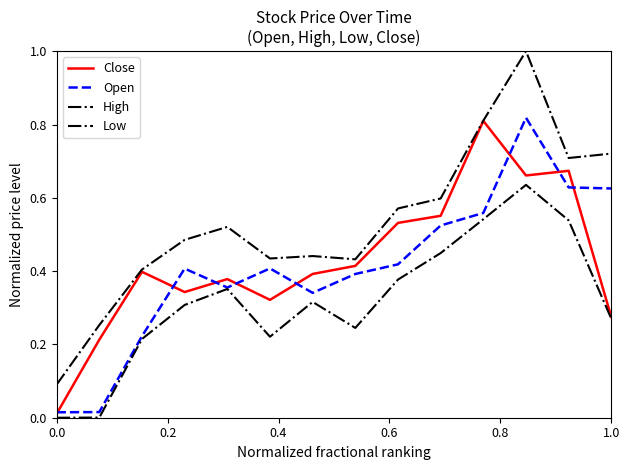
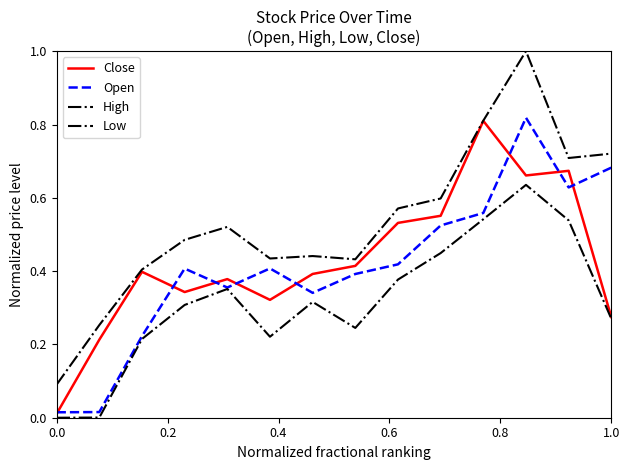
  {
    "Open": {
-     "1.0": 0.63
+     "1.0": 0.68
    }
  }
